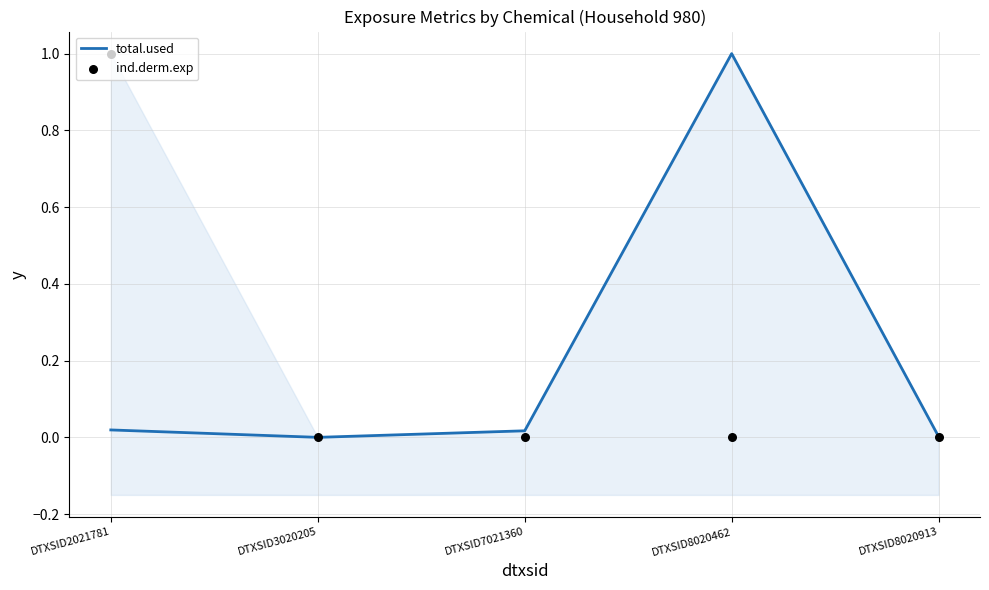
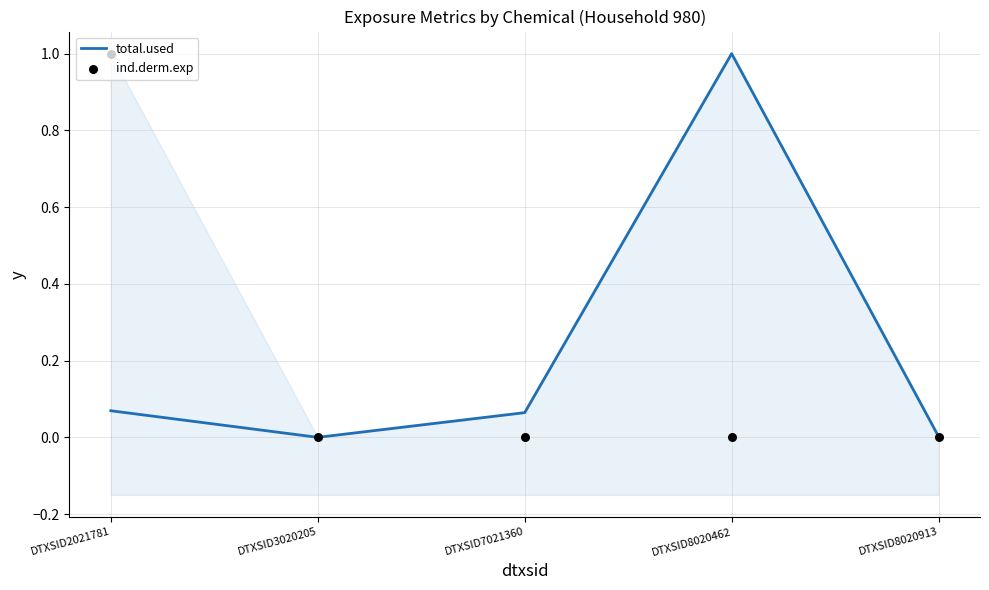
  {
    "total.used": {
-     "DTXSID2021781": 0.02,
-     "DTXSID7021360": 0.02
+     "DTXSID2021781": 0.07,
+     "DTXSID7021360": 0.06
    }
  }
